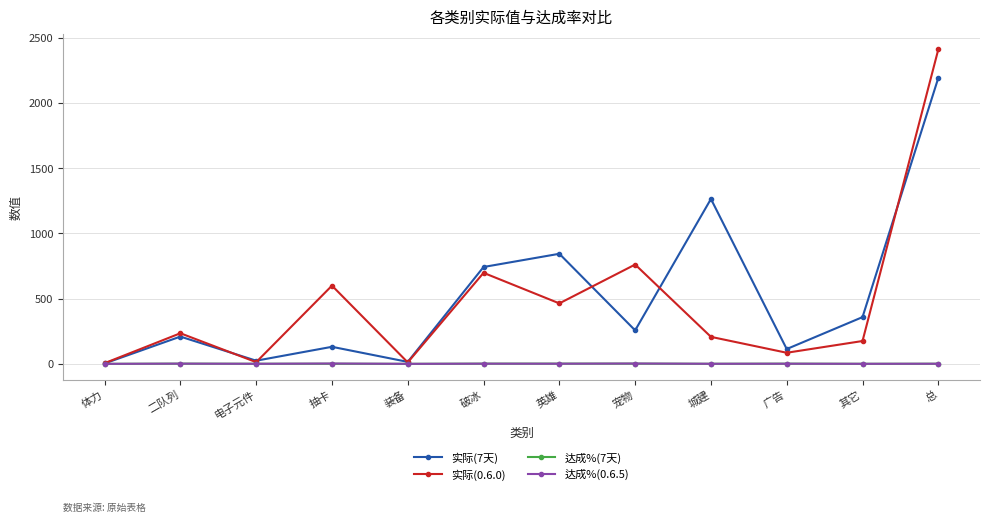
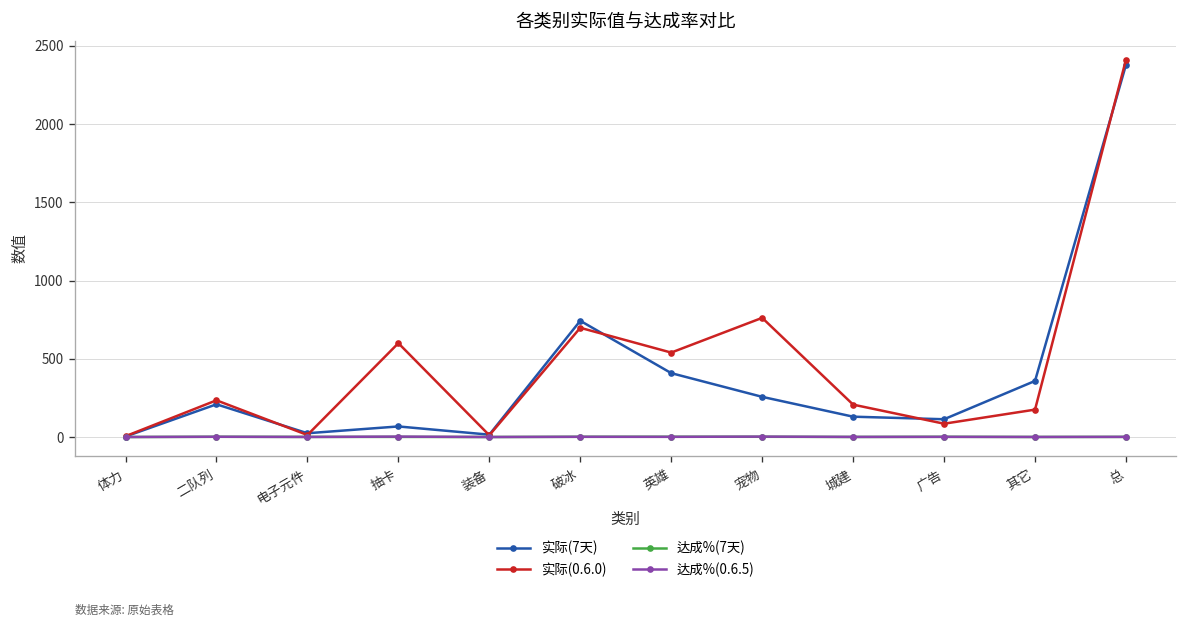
  {
    "实际(7天)": {
      "二队列": 210,
-     "抽卡": 130,
+     "抽卡": 70,
      "破冰": 740,
-     "英雄": 840,
+     "英雄": 410,
      "宠物": 260,
-     "城建": 1260,
+     "城建": 130,
      "广告": 110,
      "其它": 360,
-     "总": 2190
+     "总": 2380
    },
    "实际(0.6.0)": {
      "二队列": 230,
      "抽卡": 600,
      "破冰": 700,
-     "英雄": 460,
+     "英雄": 540,
      "宠物": 760,
      "城建": 210,
      "广告": 90,
      "其它": 180,
      "总": 2410
    },
    "达成%(0.6.5)": {
      "二队列": 0,
      "抽卡": 0,
      "破冰": 0,
      "英雄": 0,
      "宠物": 0,
      "城建": 0,
      "广告": 0,
      "其它": 0,
      "总": 0
    }
  }
